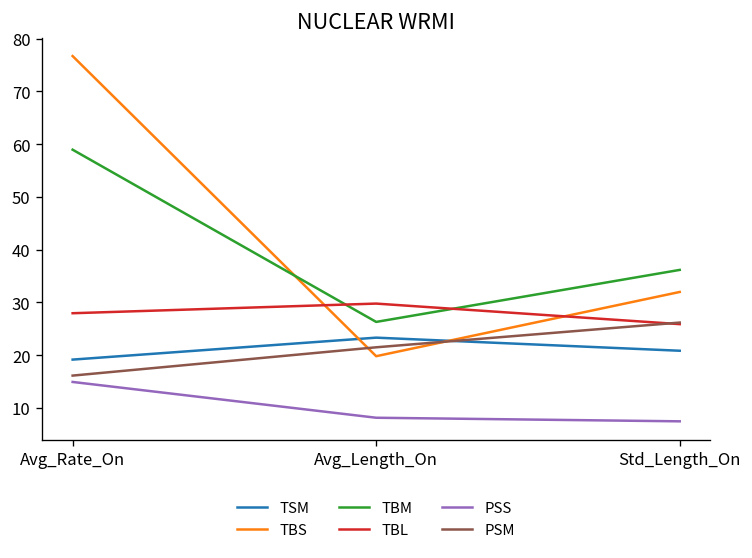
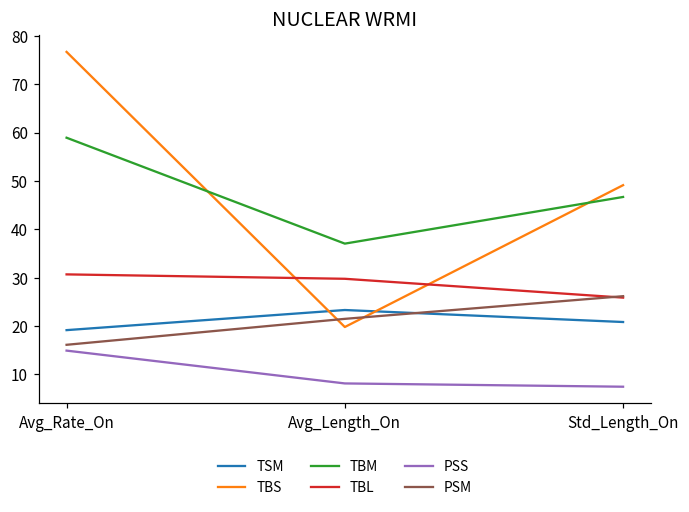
  {
    "TSM": {
      "Avg_Rate_On": 19,
      "Avg_Length_On": 23,
      "Std_Length_On": 21
    },
    "TBS": {
      "Avg_Rate_On": 77,
      "Avg_Length_On": 20,
-     "Std_Length_On": 32
+     "Std_Length_On": 49
    },
    "TBM": {
      "Avg_Rate_On": 59,
-     "Avg_Length_On": 26,
-     "Std_Length_On": 36
+     "Avg_Length_On": 37,
+     "Std_Length_On": 47
    },
    "TBL": {
-     "Avg_Rate_On": 28,
+     "Avg_Rate_On": 31,
      "Avg_Length_On": 30
    },
    "PSS": {
      "Avg_Rate_On": 15,
      "Avg_Length_On": 8,
      "Std_Length_On": 7
    },
    "PSM": {
      "Avg_Rate_On": 16,
      "Avg_Length_On": 22
    }
  }
